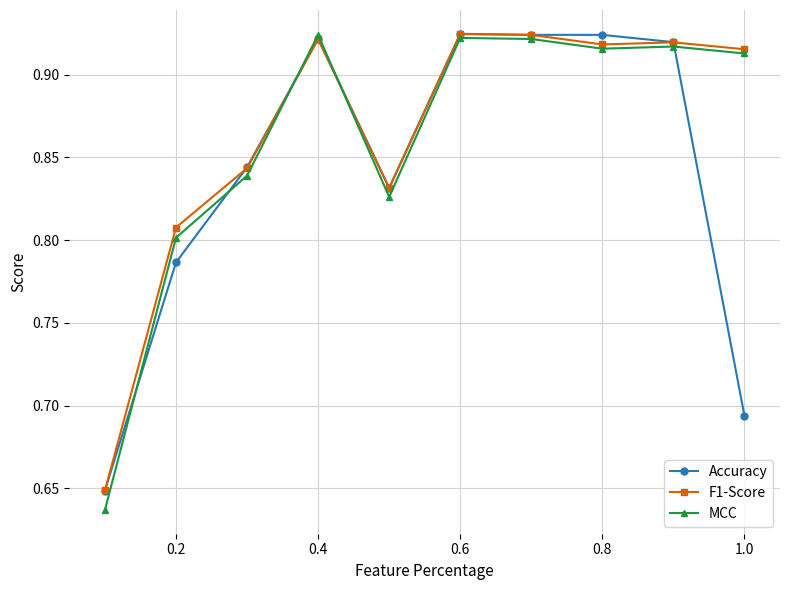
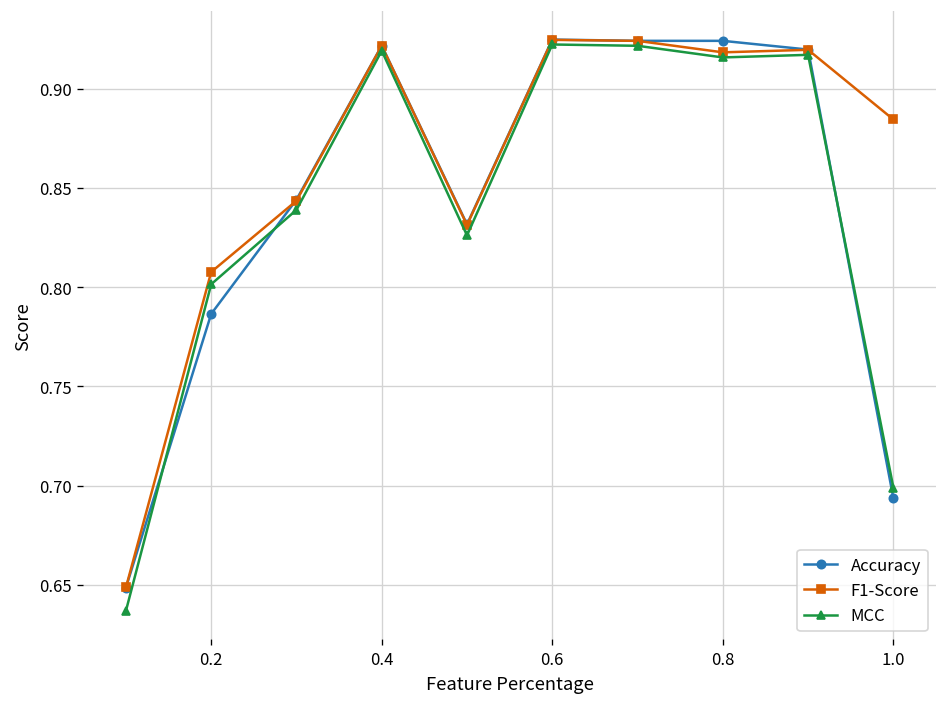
  {
    "Accuracy": {
      "0.2": 0.787,
      "0.8": 0.924,
      "1.0": 0.694
    },
    "F1-Score": {
      "0.2": 0.808,
      "0.8": 0.918,
-     "1.0": 0.915
+     "1.0": 0.884
    },
    "MCC": {
      "0.2": 0.801,
-     "0.4": 0.924,
+     "0.4": 0.919,
      "0.6": 0.922,
      "0.8": 0.916,
-     "1.0": 0.913
+     "1.0": 0.699
    }
  }
